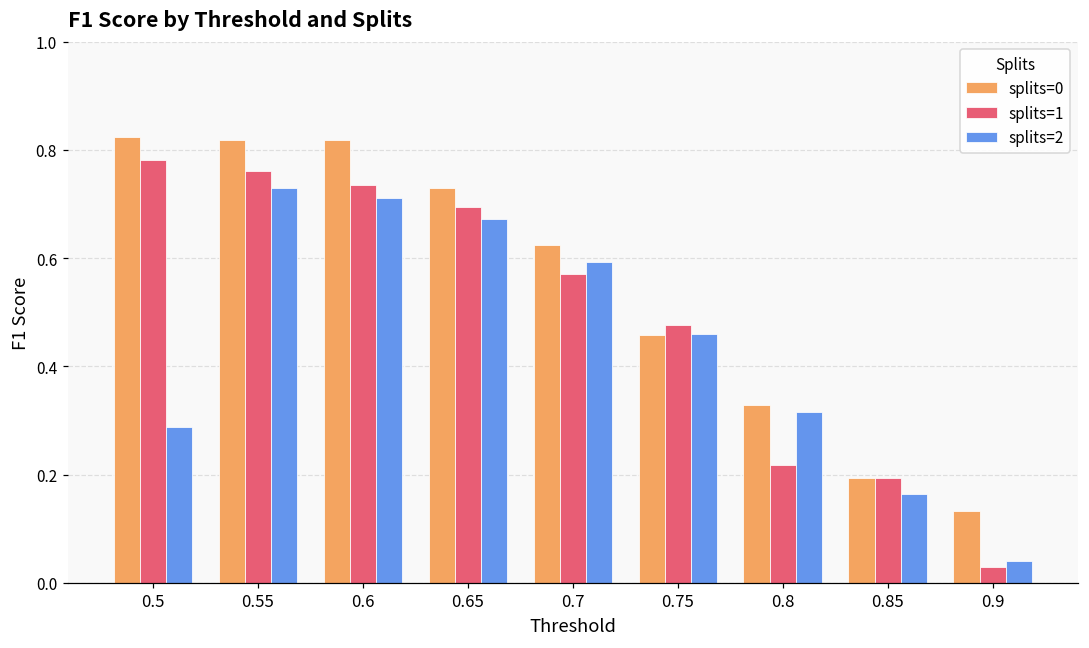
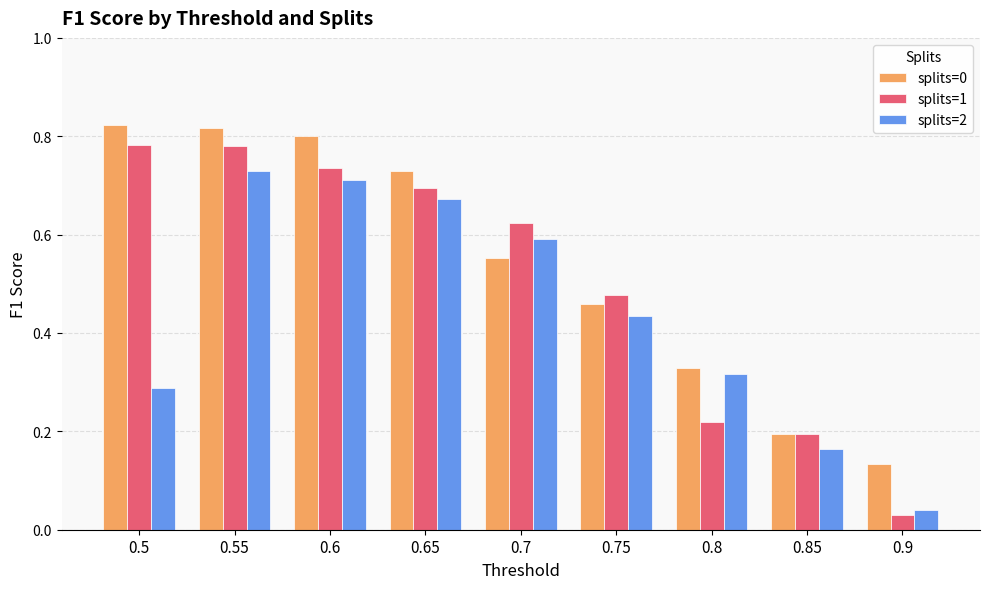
  {
    "splits=0": {
      "0.5": 0.82,
      "0.55": 0.82,
-     "0.6": 0.82,
+     "0.6": 0.80,
      "0.65": 0.73,
-     "0.7": 0.62,
+     "0.7": 0.55,
      "0.75": 0.46,
      "0.8": 0.33,
      "0.85": 0.19,
      "0.9": 0.13
    },
    "splits=1": {
      "0.5": 0.78,
-     "0.55": 0.76,
+     "0.55": 0.78,
      "0.6": 0.74,
      "0.65": 0.70,
-     "0.7": 0.57,
+     "0.7": 0.62,
      "0.75": 0.48,
      "0.8": 0.22,
      "0.85": 0.19,
      "0.9": 0.03
    },
    "splits=2": {
      "0.5": 0.29,
      "0.55": 0.73,
      "0.6": 0.71,
      "0.65": 0.67,
      "0.7": 0.59,
-     "0.75": 0.46,
+     "0.75": 0.43,
      "0.8": 0.32,
      "0.85": 0.16,
      "0.9": 0.04
    }
  }
